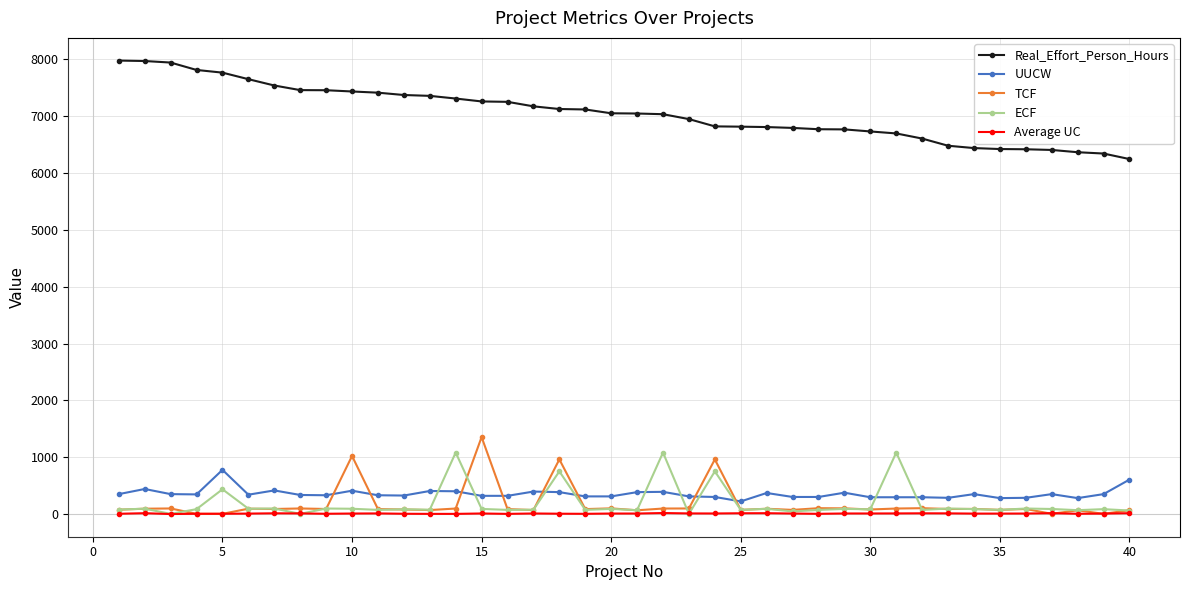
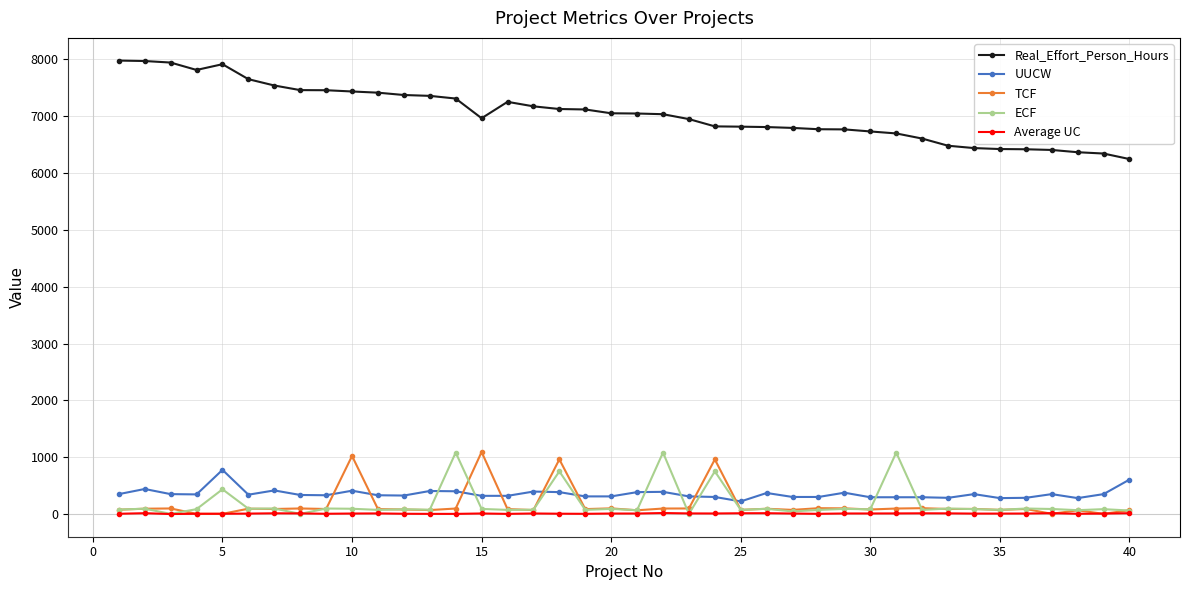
  {
    "Real_Effort_Person_Hours": {
-     "5": 7800,
+     "5": 7900,
      "10": 7400,
-     "15": 7300,
+     "15": 7000,
      "20": 7000,
      "25": 6800,
      "30": 6700,
      "35": 6400,
      "40": 6200
    },
    "UUCW": {
      "5": 800,
      "10": 400,
      "15": 300,
      "20": 300,
      "25": 200,
      "30": 300,
      "35": 300,
      "40": 600
    },
    "TCF": {
      "10": 1000,
-     "15": 1400
+     "15": 1100
    },
    "ECF": {
      "5": 400,
      "10": 100,
      "15": 100
    },
    "Average UC": {
      "10": 0,
      "15": 0,
      "20": 0,
      "25": 0,
      "30": 0,
      "35": 0,
      "40": 0
    }
  }
